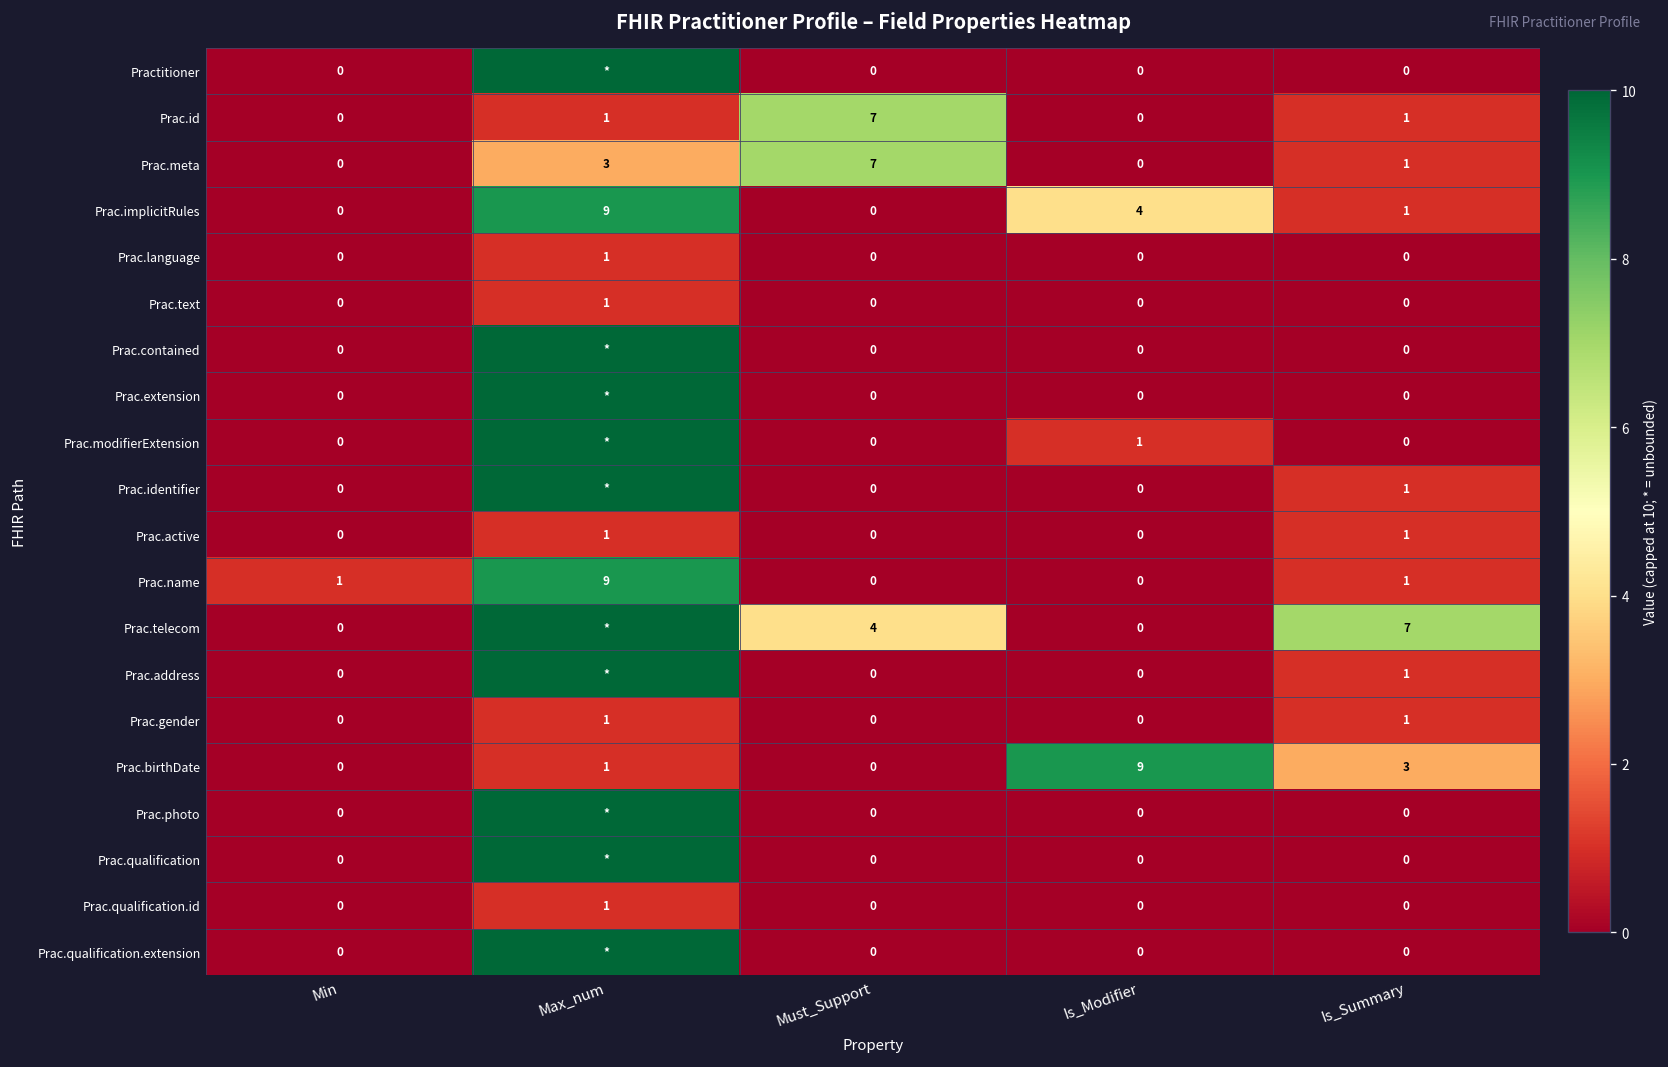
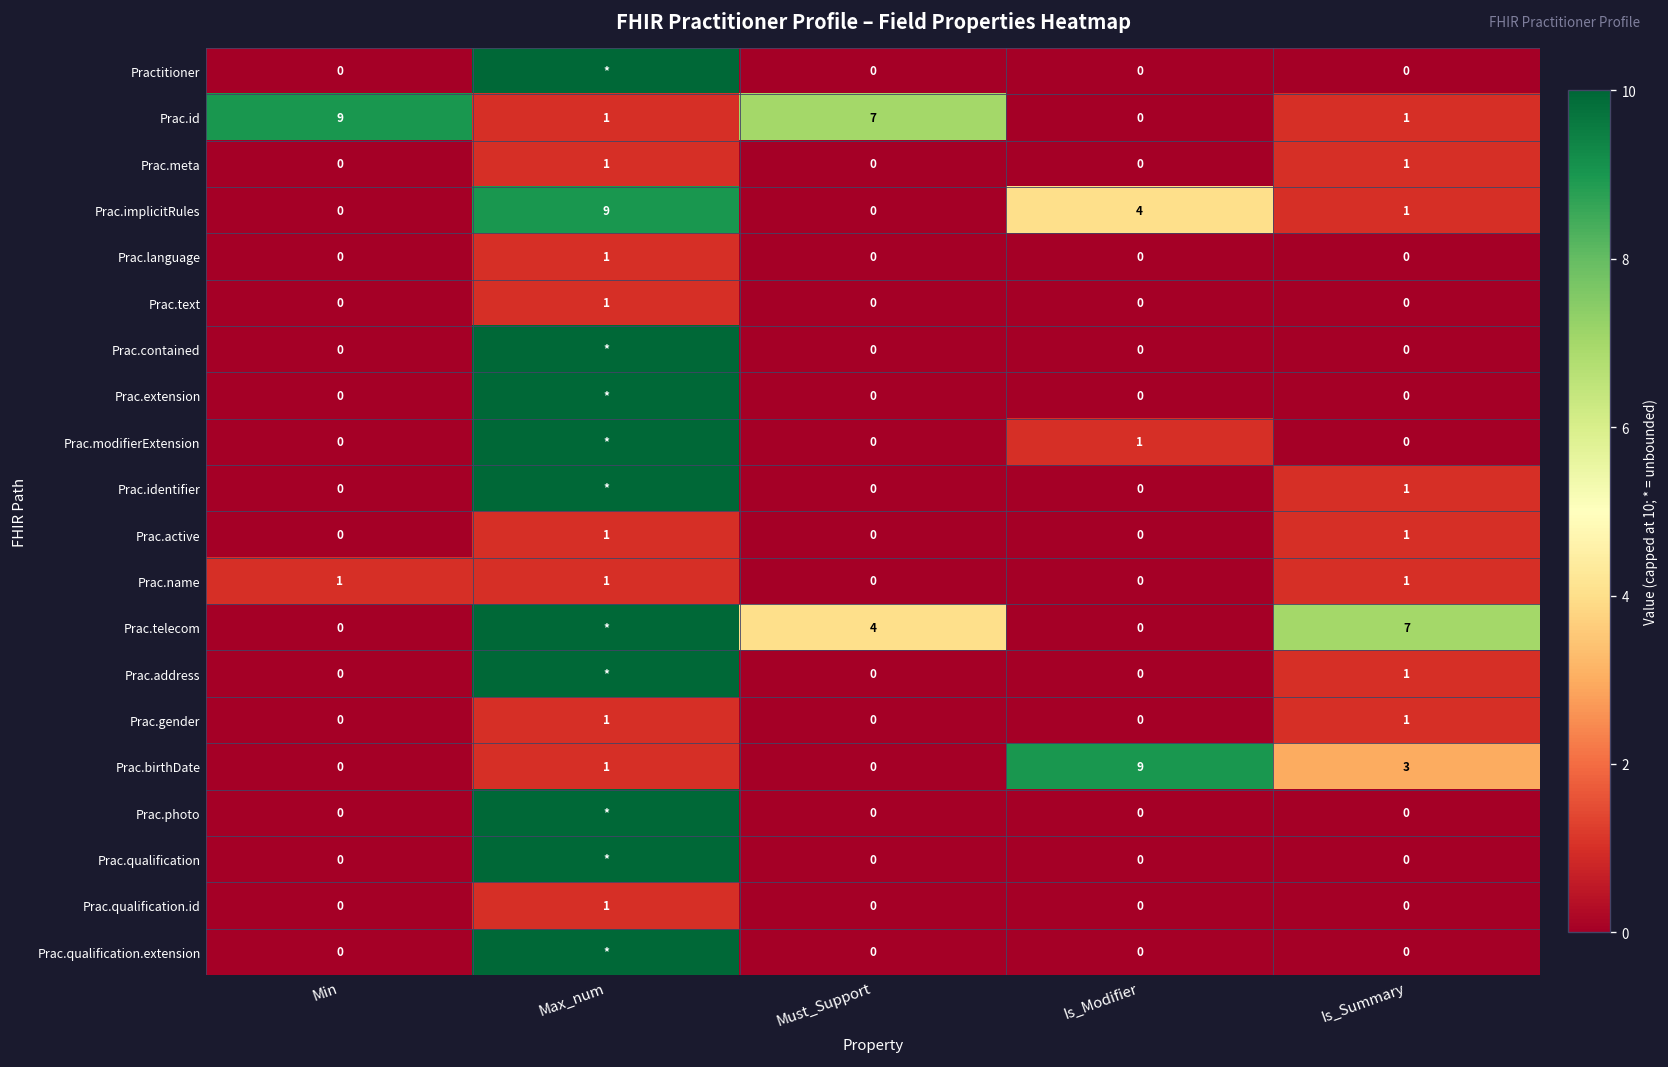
  {
    "Practitioner": {
      "Min": 0,
      "Must_Support": 0,
      "Is_Modifier": 0,
      "Is_Summary": 0
    },
    "Prac.id": {
-     "Min": 0,
+     "Min": 9,
      "Max_num": 1,
      "Must_Support": 7,
      "Is_Modifier": 0,
      "Is_Summary": 1
    },
    "Prac.meta": {
      "Min": 0,
-     "Max_num": 3,
-     "Must_Support": 7,
+     "Max_num": 1,
+     "Must_Support": 0,
      "Is_Modifier": 0,
      "Is_Summary": 1
    },
    "Prac.implicitRules": {
      "Min": 0,
      "Max_num": 9,
      "Must_Support": 0,
      "Is_Modifier": 4,
      "Is_Summary": 1
    },
    "Prac.language": {
      "Min": 0,
      "Max_num": 1,
      "Must_Support": 0,
      "Is_Modifier": 0,
      "Is_Summary": 0
    },
    "Prac.text": {
      "Min": 0,
      "Max_num": 1,
      "Must_Support": 0,
      "Is_Modifier": 0,
      "Is_Summary": 0
    },
    "Prac.contained": {
      "Min": 0,
      "Must_Support": 0,
      "Is_Modifier": 0,
      "Is_Summary": 0
    },
    "Prac.extension": {
      "Min": 0,
      "Must_Support": 0,
      "Is_Modifier": 0,
      "Is_Summary": 0
    },
    "Prac.modifierExtension": {
      "Min": 0,
      "Must_Support": 0,
      "Is_Modifier": 1,
      "Is_Summary": 0
    },
    "Prac.identifier": {
      "Min": 0,
      "Must_Support": 0,
      "Is_Modifier": 0,
      "Is_Summary": 1
    },
    "Prac.active": {
      "Min": 0,
      "Max_num": 1,
      "Must_Support": 0,
      "Is_Modifier": 0,
      "Is_Summary": 1
    },
    "Prac.name": {
      "Min": 1,
-     "Max_num": 9,
+     "Max_num": 1,
      "Must_Support": 0,
      "Is_Modifier": 0,
      "Is_Summary": 1
    },
    "Prac.telecom": {
      "Min": 0,
      "Must_Support": 4,
      "Is_Modifier": 0,
      "Is_Summary": 7
    },
    "Prac.address": {
      "Min": 0,
      "Must_Support": 0,
      "Is_Modifier": 0,
      "Is_Summary": 1
    },
    "Prac.gender": {
      "Min": 0,
      "Max_num": 1,
      "Must_Support": 0,
      "Is_Modifier": 0,
      "Is_Summary": 1
    },
    "Prac.birthDate": {
      "Min": 0,
      "Max_num": 1,
      "Must_Support": 0,
      "Is_Modifier": 9,
      "Is_Summary": 3
    },
    "Prac.photo": {
      "Min": 0,
      "Must_Support": 0,
      "Is_Modifier": 0,
      "Is_Summary": 0
    },
    "Prac.qualification": {
      "Min": 0,
      "Must_Support": 0,
      "Is_Modifier": 0,
      "Is_Summary": 0
    },
    "Prac.qualification.id": {
      "Min": 0,
      "Max_num": 1,
      "Must_Support": 0,
      "Is_Modifier": 0,
      "Is_Summary": 0
    },
    "Prac.qualification.extension": {
      "Min": 0,
      "Must_Support": 0,
      "Is_Modifier": 0,
      "Is_Summary": 0
    }
  }
